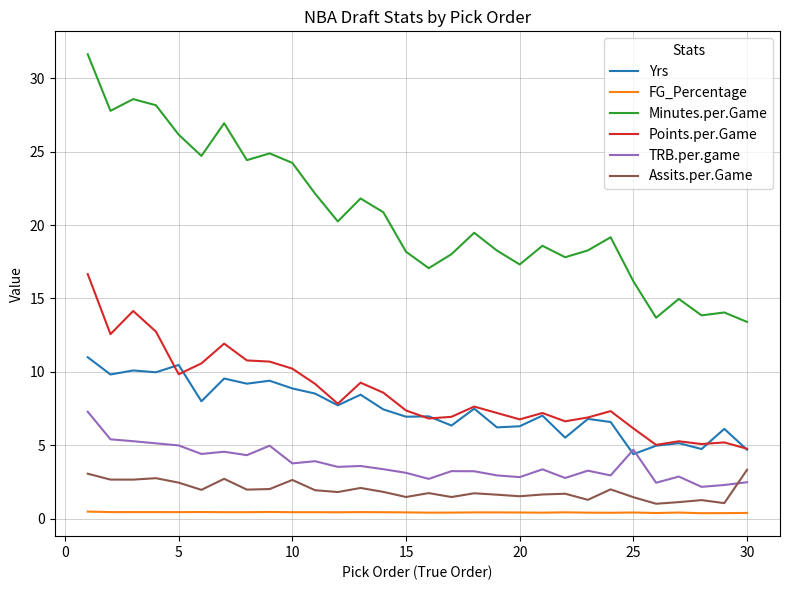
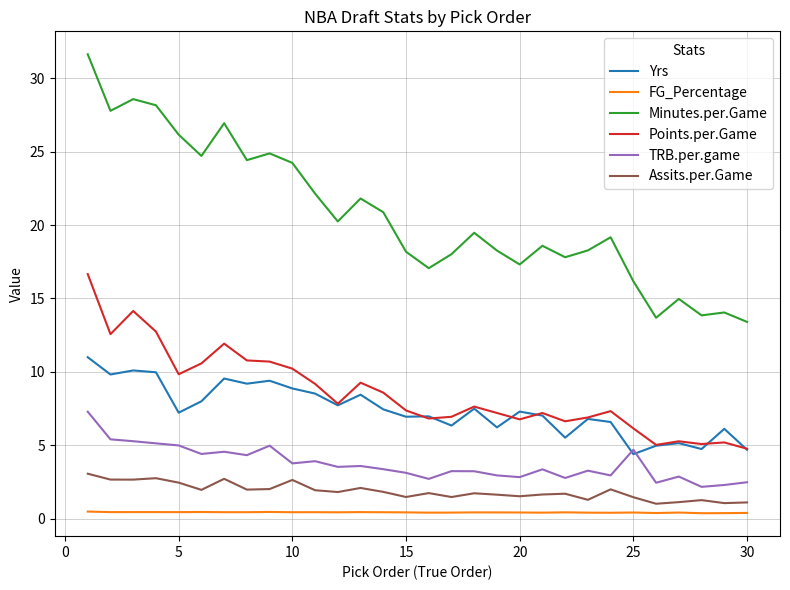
  {
    "Yrs": {
-     "5": 10.5,
+     "5": 7.2,
      "10": 8.9,
      "15": 7.0,
-     "20": 6.3,
+     "20": 7.3,
      "25": 4.4
    },
    "FG_Percentage": {
      "5": 0.5,
      "10": 0.4,
      "15": 0.4,
      "20": 0.4,
      "25": 0.4,
      "30": 0.4
    },
    "Minutes.per.Game": {
      "5": 26.2,
      "10": 24.2,
      "15": 18.2,
      "20": 17.3,
      "25": 16.2,
      "30": 13.4
    },
    "Points.per.Game": {
      "5": 9.8,
      "10": 10.2,
      "15": 7.4,
      "20": 6.8,
      "25": 6.2
    },
    "TRB.per.game": {
      "5": 5.0,
      "10": 3.8,
      "15": 3.1,
      "20": 2.8,
      "25": 4.7,
      "30": 2.5
    },
    "Assits.per.Game": {
      "5": 2.5,
      "10": 2.6,
      "15": 1.5,
      "20": 1.5,
      "25": 1.5,
-     "30": 3.3
+     "30": 1.1
    }
  }
